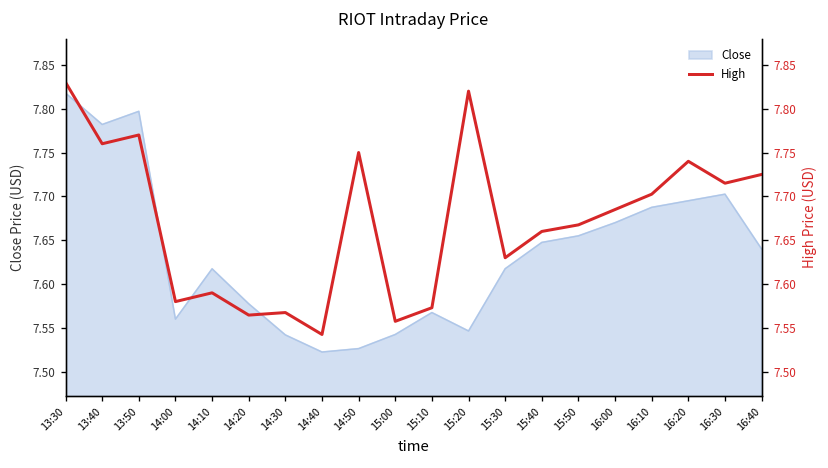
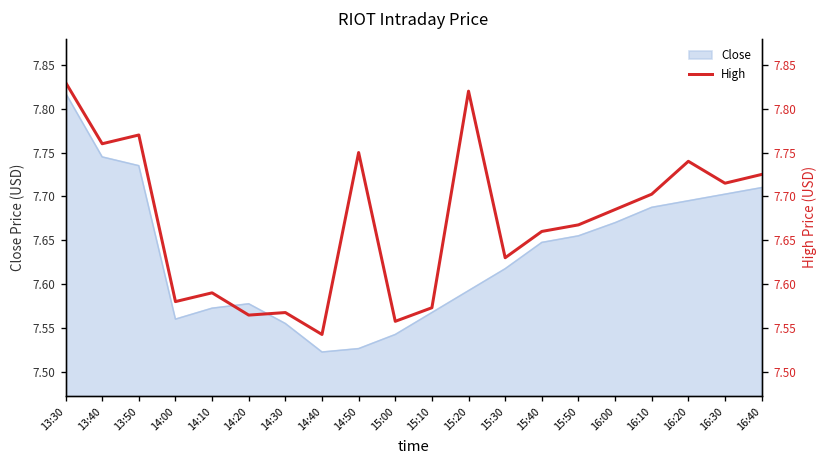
  {
    "Close": {
      "13:30": 7.82,
-     "13:40": 7.78,
-     "13:50": 7.80,
+     "13:40": 7.75,
+     "13:50": 7.74,
      "14:00": 7.56,
-     "14:10": 7.62,
+     "14:10": 7.57,
      "14:20": 7.58,
-     "14:30": 7.54,
+     "14:30": 7.56,
      "14:40": 7.52,
      "14:50": 7.53,
      "15:00": 7.54,
      "15:10": 7.57,
-     "15:20": 7.55,
+     "15:20": 7.59,
      "15:30": 7.62,
      "15:40": 7.65,
      "15:50": 7.66,
      "16:00": 7.67,
      "16:10": 7.69,
      "16:20": 7.70,
      "16:30": 7.70,
-     "16:40": 7.64
+     "16:40": 7.71
    },
    "High": {
      "13:30": 7.83,
      "13:40": 7.76,
      "13:50": 7.77,
      "14:00": 7.58,
      "14:10": 7.59,
      "14:20": 7.56,
      "14:30": 7.57,
      "14:40": 7.54,
      "14:50": 7.75,
      "15:00": 7.56,
      "15:10": 7.57,
      "15:20": 7.82,
      "15:30": 7.63,
      "15:40": 7.66,
      "15:50": 7.67,
      "16:00": 7.69,
      "16:10": 7.70,
      "16:20": 7.74,
      "16:30": 7.72,
      "16:40": 7.73
    }
  }
